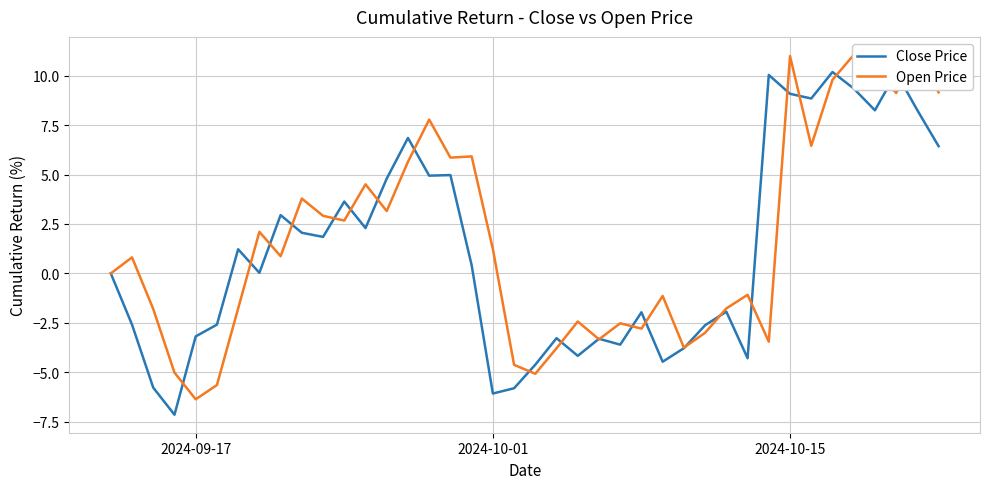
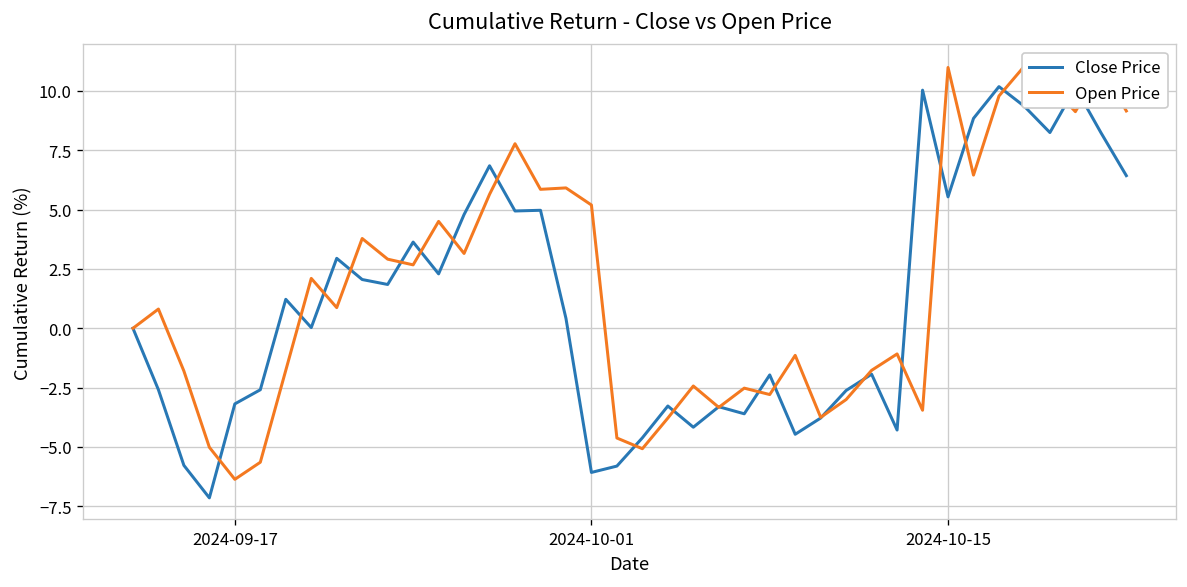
  {
    "Close Price": {
      "2024-09-17": -3.2,
      "2024-10-01": -6.1,
-     "2024-10-15": 9.1
+     "2024-10-15": 5.5
    },
    "Open Price": {
      "2024-09-17": -6.4,
-     "2024-10-01": 1.2,
+     "2024-10-01": 5.2,
      "2024-10-15": 11.0
    }
  }
